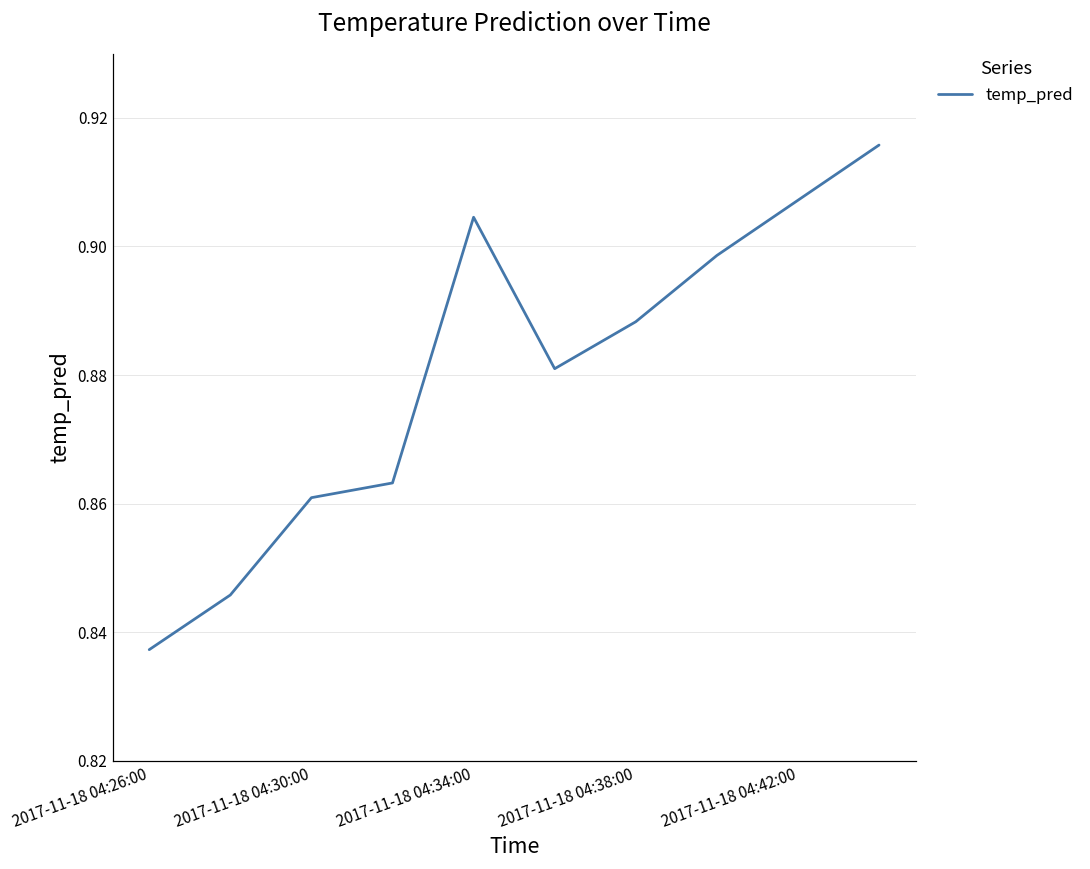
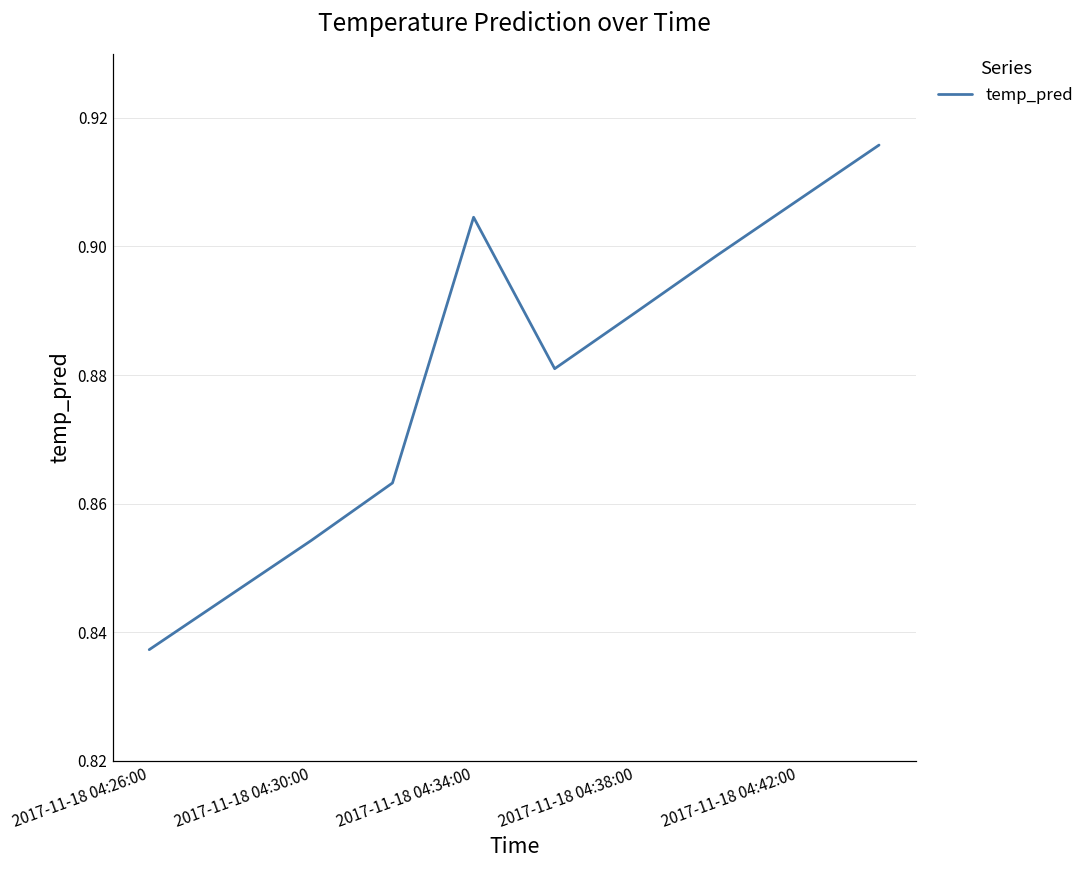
  {
    "2017-11-18 04:26:00": 0.837,
-   "2017-11-18 04:30:00": 0.861,
+   "2017-11-18 04:30:00": 0.854,
    "2017-11-18 04:34:00": 0.905,
-   "2017-11-18 04:38:00": 0.888,
+   "2017-11-18 04:38:00": 0.890,
    "2017-11-18 04:42:00": 0.907
  }
